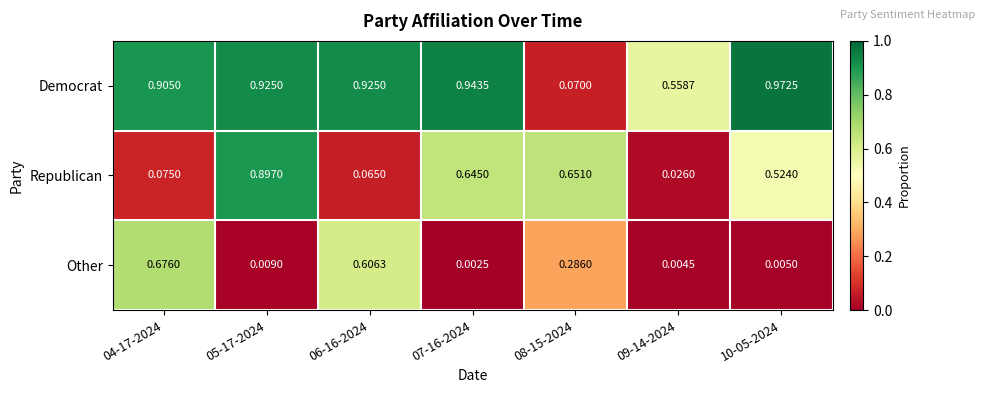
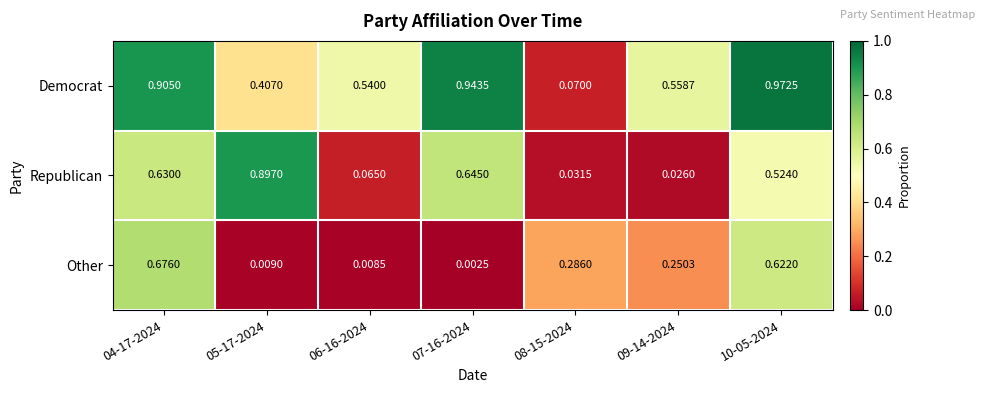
  {
    "Democrat": {
      "04-17-2024": 0.9050,
-     "05-17-2024": 0.9250,
-     "06-16-2024": 0.9250,
+     "05-17-2024": 0.4070,
+     "06-16-2024": 0.5400,
      "07-16-2024": 0.9435,
      "08-15-2024": 0.0700,
      "09-14-2024": 0.5587,
      "10-05-2024": 0.9725
    },
    "Republican": {
-     "04-17-2024": 0.0750,
+     "04-17-2024": 0.6300,
      "05-17-2024": 0.8970,
      "06-16-2024": 0.0650,
      "07-16-2024": 0.6450,
-     "08-15-2024": 0.6510,
+     "08-15-2024": 0.0315,
      "09-14-2024": 0.0260,
      "10-05-2024": 0.5240
    },
    "Other": {
      "04-17-2024": 0.6760,
      "05-17-2024": 0.0090,
-     "06-16-2024": 0.6063,
+     "06-16-2024": 0.0085,
      "07-16-2024": 0.0025,
      "08-15-2024": 0.2860,
-     "09-14-2024": 0.0045,
-     "10-05-2024": 0.0050
+     "09-14-2024": 0.2503,
+     "10-05-2024": 0.6220
    }
  }
